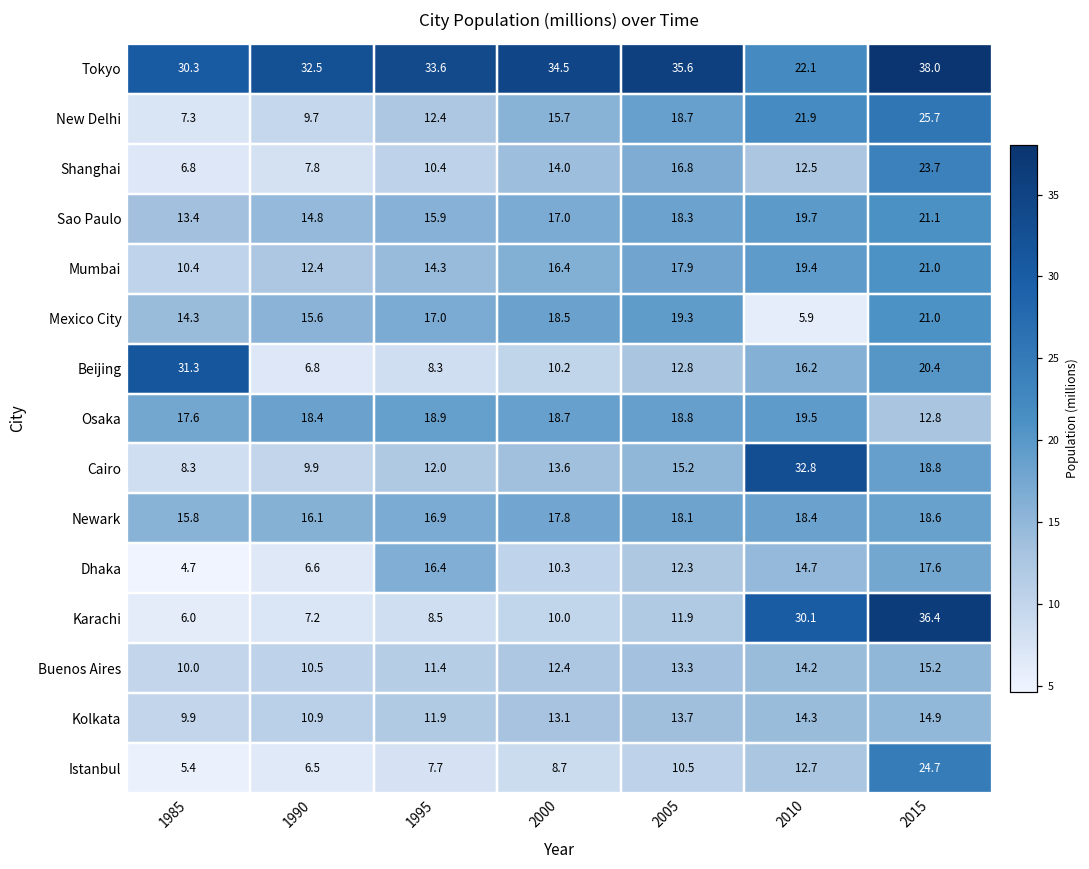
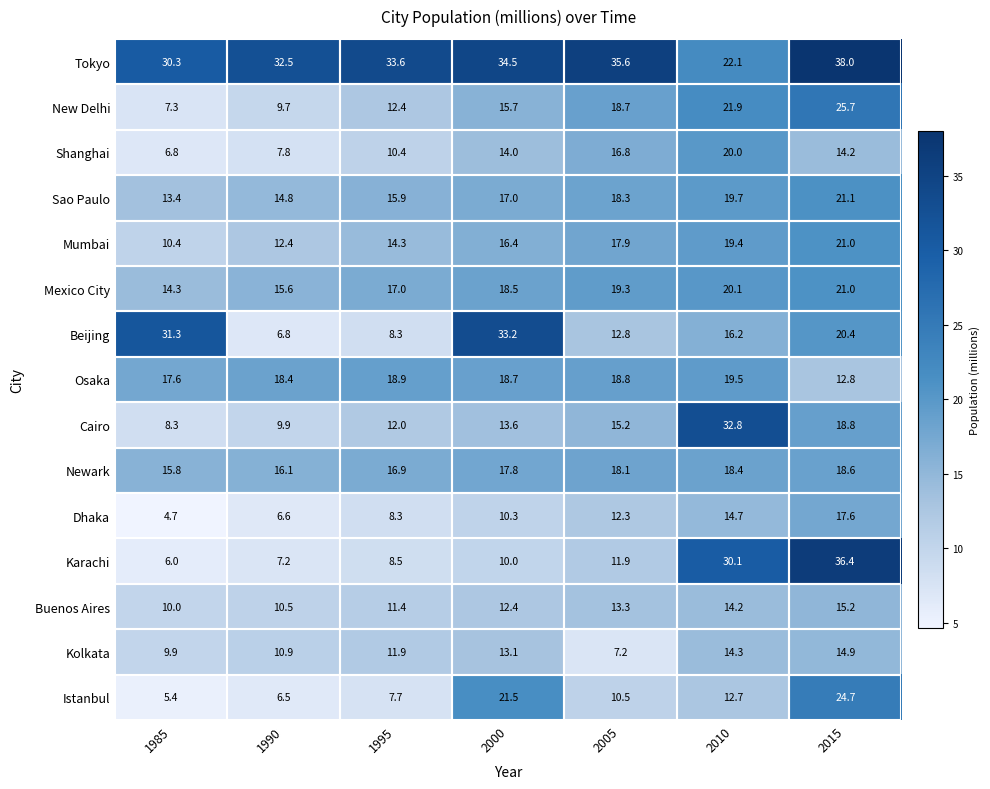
  {
    "Tokyo": {
      "1985": 30.3,
      "1990": 32.5,
      "1995": 33.6,
      "2000": 34.5,
      "2005": 35.6,
      "2010": 22.1,
      "2015": 38.0
    },
    "New Delhi": {
      "1985": 7.3,
      "1990": 9.7,
      "1995": 12.4,
      "2000": 15.7,
      "2005": 18.7,
      "2010": 21.9,
      "2015": 25.7
    },
    "Shanghai": {
      "1985": 6.8,
      "1990": 7.8,
      "1995": 10.4,
      "2000": 14.0,
      "2005": 16.8,
-     "2010": 12.5,
-     "2015": 23.7
+     "2010": 20.0,
+     "2015": 14.2
    },
    "Sao Paulo": {
      "1985": 13.4,
      "1990": 14.8,
      "1995": 15.9,
      "2000": 17.0,
      "2005": 18.3,
      "2010": 19.7,
      "2015": 21.1
    },
    "Mumbai": {
      "1985": 10.4,
      "1990": 12.4,
      "1995": 14.3,
      "2000": 16.4,
      "2005": 17.9,
      "2010": 19.4,
      "2015": 21.0
    },
    "Mexico City": {
      "1985": 14.3,
      "1990": 15.6,
      "1995": 17.0,
      "2000": 18.5,
      "2005": 19.3,
-     "2010": 5.9,
+     "2010": 20.1,
      "2015": 21.0
    },
    "Beijing": {
      "1985": 31.3,
      "1990": 6.8,
      "1995": 8.3,
-     "2000": 10.2,
+     "2000": 33.2,
      "2005": 12.8,
      "2010": 16.2,
      "2015": 20.4
    },
    "Osaka": {
      "1985": 17.6,
      "1990": 18.4,
      "1995": 18.9,
      "2000": 18.7,
      "2005": 18.8,
      "2010": 19.5,
      "2015": 12.8
    },
    "Cairo": {
      "1985": 8.3,
      "1990": 9.9,
      "1995": 12.0,
      "2000": 13.6,
      "2005": 15.2,
      "2010": 32.8,
      "2015": 18.8
    },
    "Newark": {
      "1985": 15.8,
      "1990": 16.1,
      "1995": 16.9,
      "2000": 17.8,
      "2005": 18.1,
      "2010": 18.4,
      "2015": 18.6
    },
    "Dhaka": {
      "1985": 4.7,
      "1990": 6.6,
-     "1995": 16.4,
+     "1995": 8.3,
      "2000": 10.3,
      "2005": 12.3,
      "2010": 14.7,
      "2015": 17.6
    },
    "Karachi": {
      "1985": 6.0,
      "1990": 7.2,
      "1995": 8.5,
      "2000": 10.0,
      "2005": 11.9,
      "2010": 30.1,
      "2015": 36.4
    },
    "Buenos Aires": {
      "1985": 10.0,
      "1990": 10.5,
      "1995": 11.4,
      "2000": 12.4,
      "2005": 13.3,
      "2010": 14.2,
      "2015": 15.2
    },
    "Kolkata": {
      "1985": 9.9,
      "1990": 10.9,
      "1995": 11.9,
      "2000": 13.1,
-     "2005": 13.7,
+     "2005": 7.2,
      "2010": 14.3,
      "2015": 14.9
    },
    "Istanbul": {
      "1985": 5.4,
      "1990": 6.5,
      "1995": 7.7,
-     "2000": 8.7,
+     "2000": 21.5,
      "2005": 10.5,
      "2010": 12.7,
      "2015": 24.7
    }
  }
